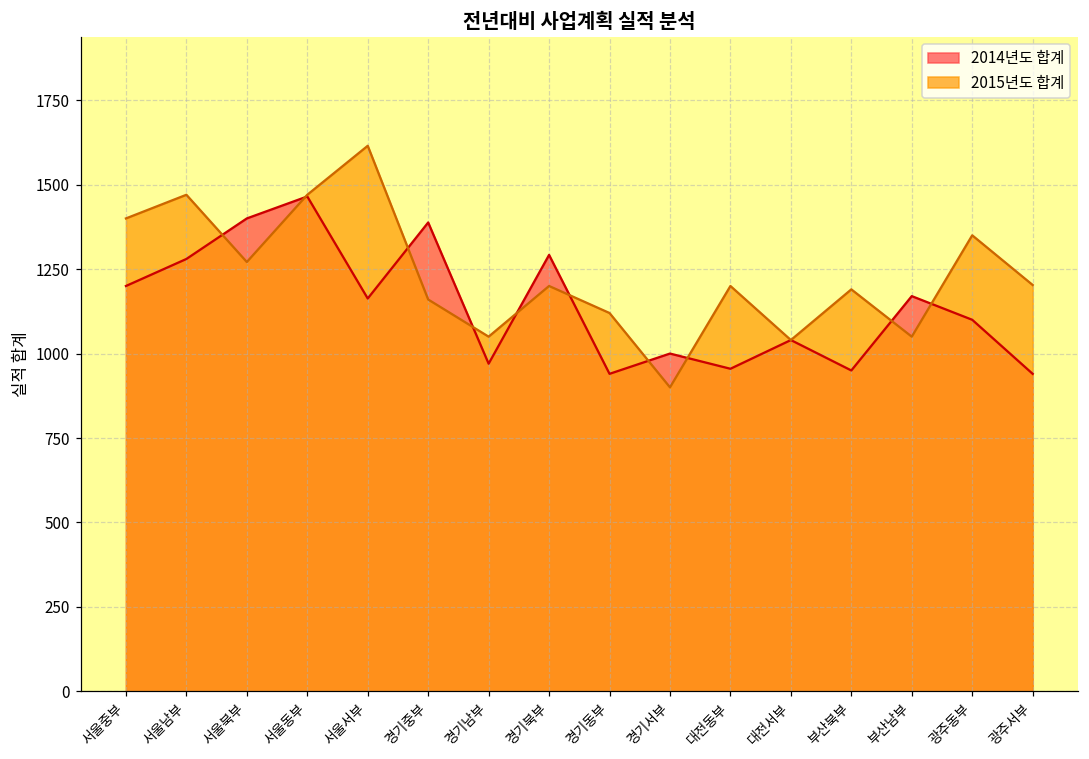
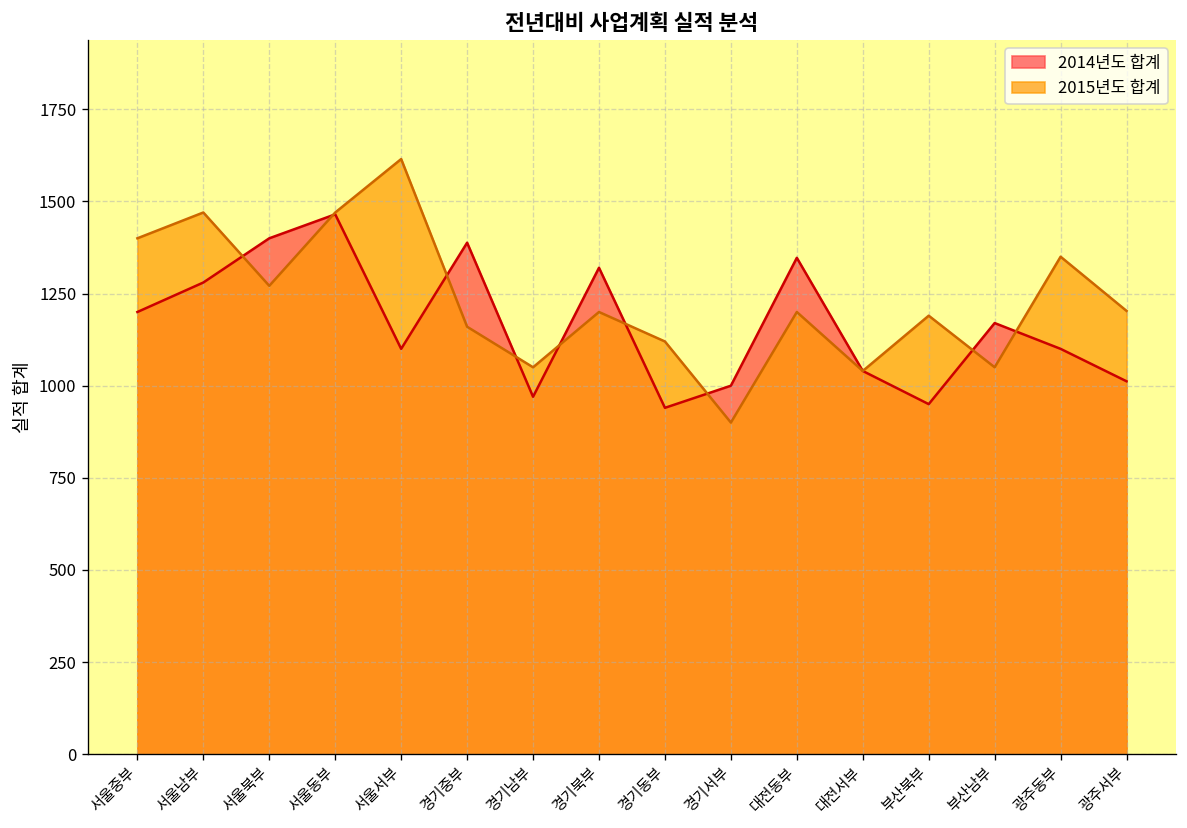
  {
    "2014년도 합계": {
      "서울중부": 1200,
      "서울남부": 1280,
      "서울북부": 1400,
-     "서울서부": 1160,
+     "서울서부": 1100,
      "경기중부": 1390,
      "경기남부": 970,
-     "경기북부": 1290,
+     "경기북부": 1320,
      "경기동부": 940,
      "경기서부": 1000,
-     "대전동부": 960,
+     "대전동부": 1350,
      "부산북부": 950,
      "부산남부": 1170,
      "광주동부": 1100,
-     "광주서부": 940
+     "광주서부": 1010
    },
    "2015년도 합계": {
      "서울중부": 1400,
      "서울남부": 1470,
      "서울북부": 1270,
      "서울서부": 1620,
      "경기중부": 1160,
      "경기남부": 1050,
      "경기북부": 1200,
      "경기동부": 1120,
      "경기서부": 900,
      "대전동부": 1200,
      "부산북부": 1190,
      "부산남부": 1050,
      "광주동부": 1350,
      "광주서부": 1200
    }
  }
